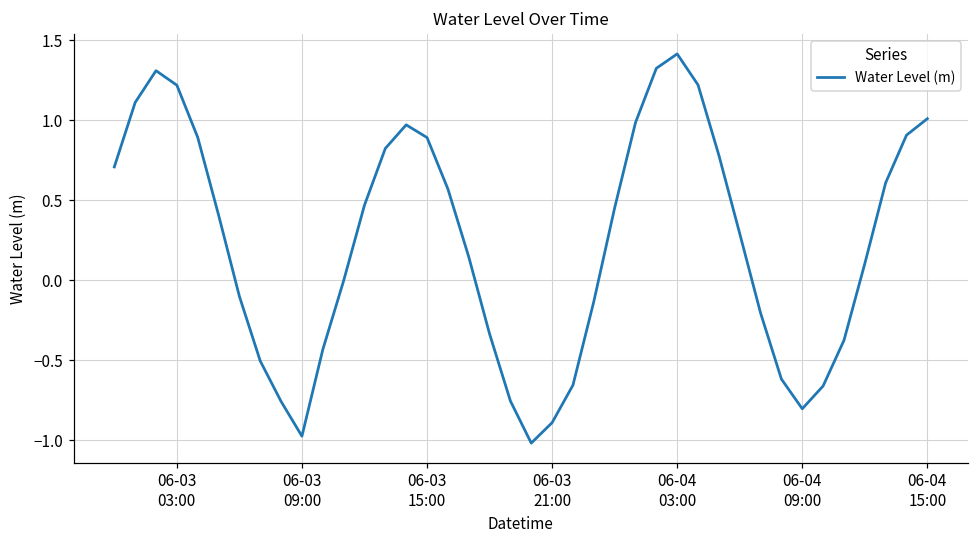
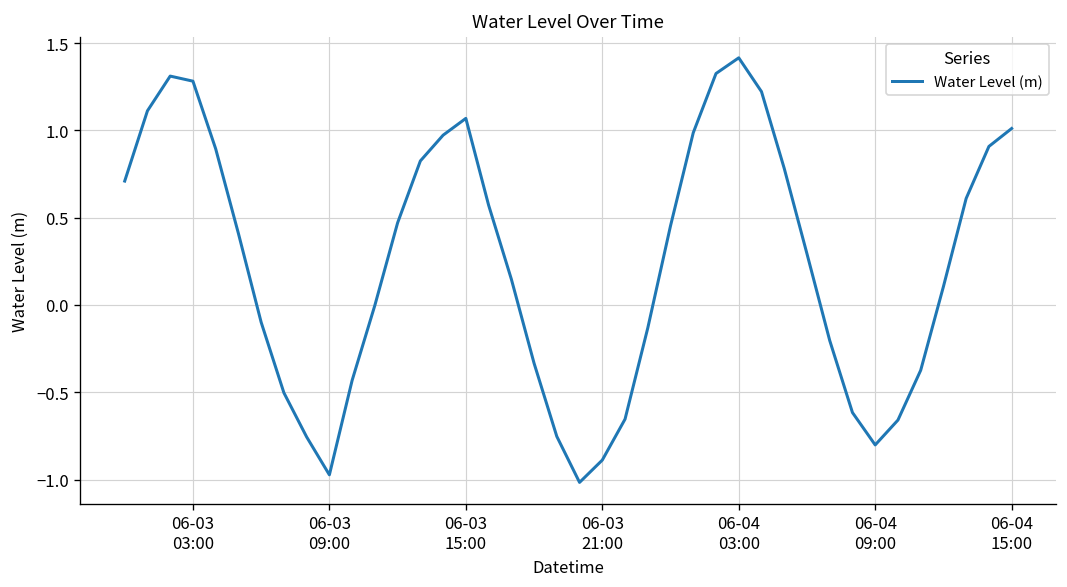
  {
-   "06-03 03:00": 1.22,
+   "06-03 03:00": 1.28,
    "06-03 09:00": -0.97,
-   "06-03 15:00": 0.89,
+   "06-03 15:00": 1.07,
    "06-03 21:00": -0.89,
    "06-04 03:00": 1.42,
    "06-04 09:00": -0.80,
    "06-04 15:00": 1.01
  }
